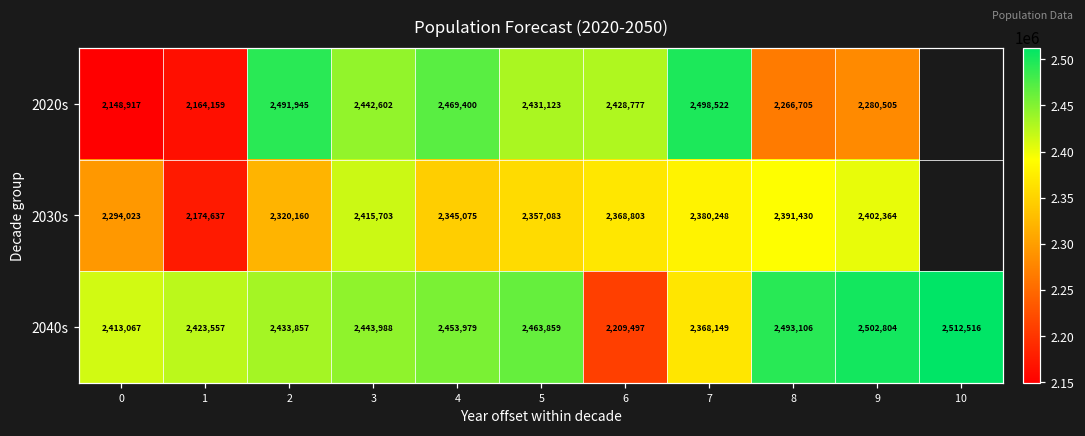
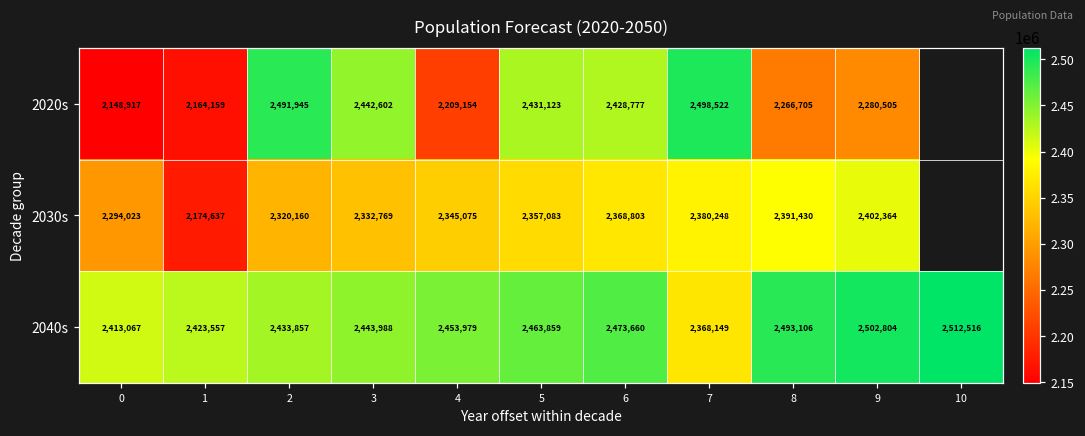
  {
    "2020s": {
      "0": "2,148,917",
      "1": "2,164,159",
      "2": "2,491,945",
      "3": "2,442,602",
-     "4": "2,469,400",
+     "4": "2,209,154",
      "5": "2,431,123",
      "6": "2,428,777",
      "7": "2,498,522",
      "8": "2,266,705",
      "9": "2,280,505"
    },
    "2030s": {
      "0": "2,294,023",
      "1": "2,174,637",
      "2": "2,320,160",
-     "3": "2,415,703",
+     "3": "2,332,769",
      "4": "2,345,075",
      "5": "2,357,083",
      "6": "2,368,803",
      "7": "2,380,248",
      "8": "2,391,430",
      "9": "2,402,364"
    },
    "2040s": {
      "0": "2,413,067",
      "1": "2,423,557",
      "2": "2,433,857",
      "3": "2,443,988",
      "4": "2,453,979",
      "5": "2,463,859",
-     "6": "2,209,497",
+     "6": "2,473,660",
      "7": "2,368,149",
      "8": "2,493,106",
      "9": "2,502,804",
      "10": "2,512,516"
    }
  }
